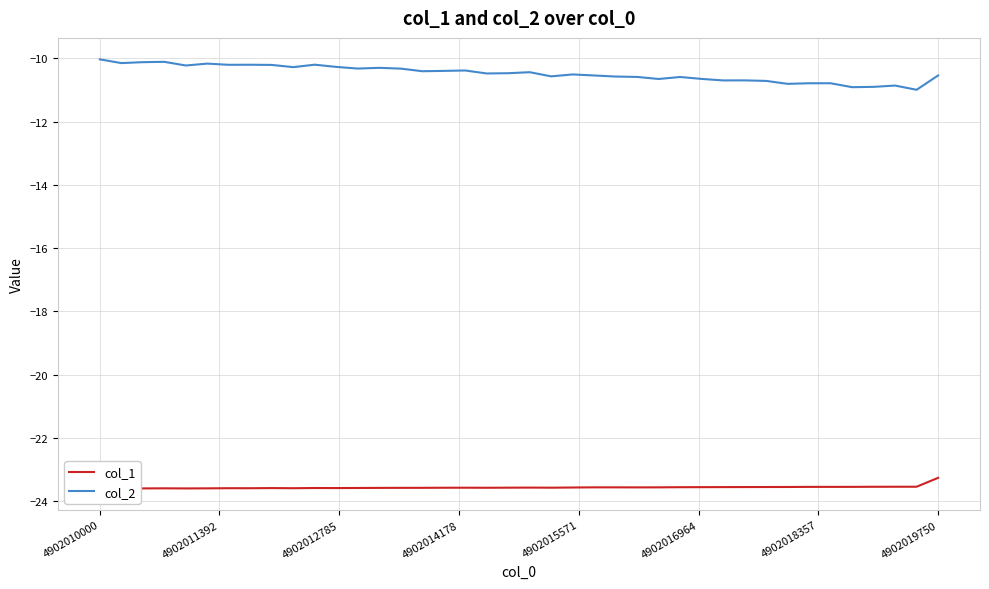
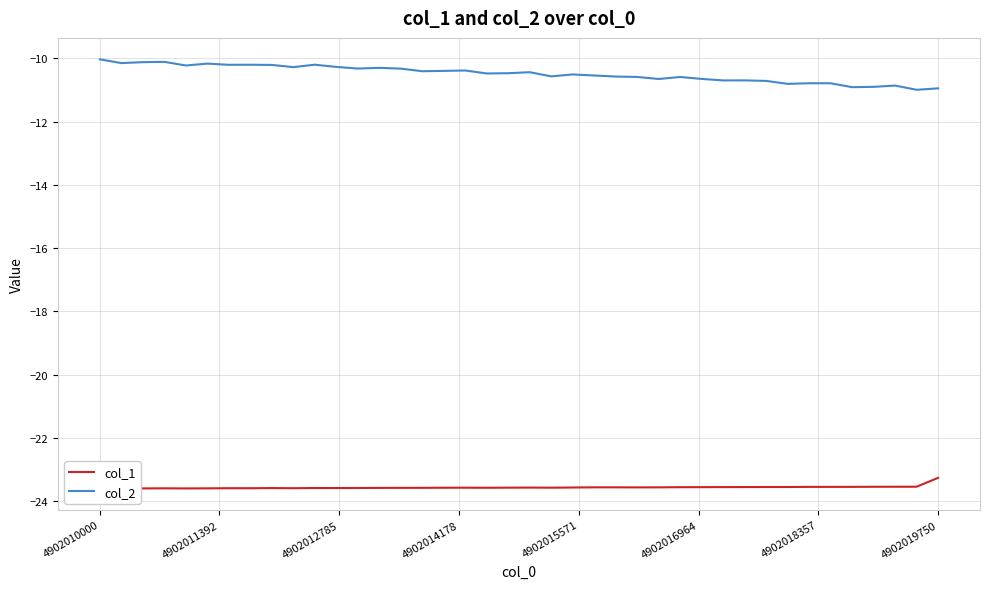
  {
    "col_1": {
      "4902019750": -23.3
    },
    "col_2": {
      "4902010000": -10.0,
-     "4902019750": -10.5
+     "4902019750": -10.9
    }
  }
